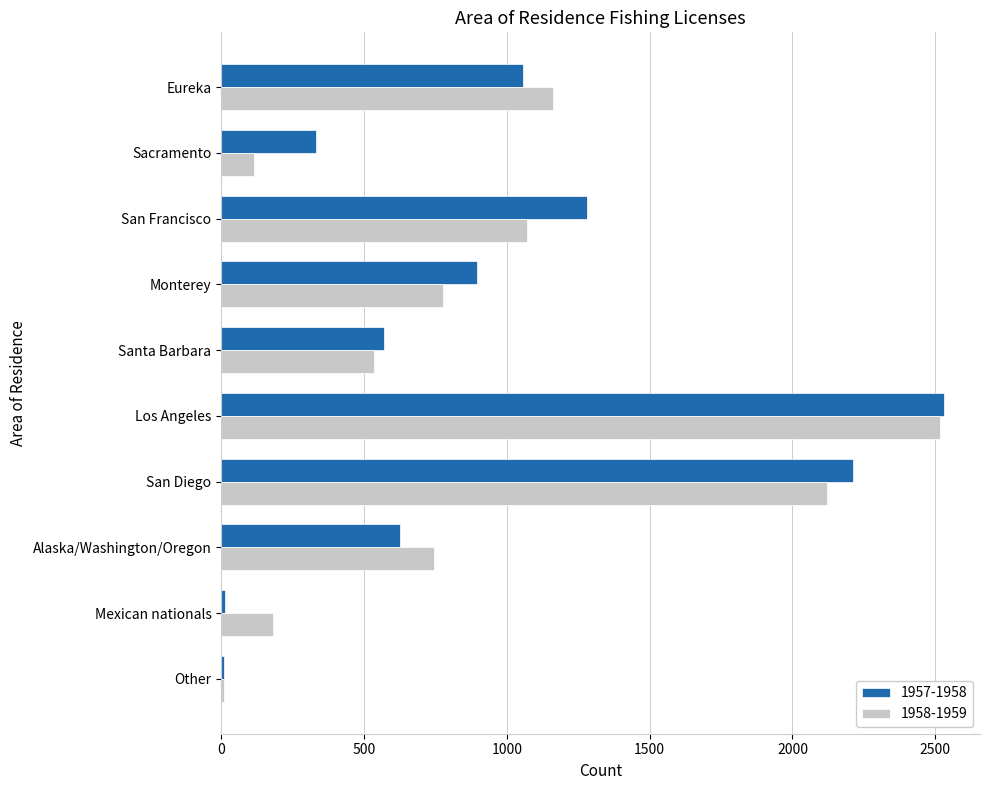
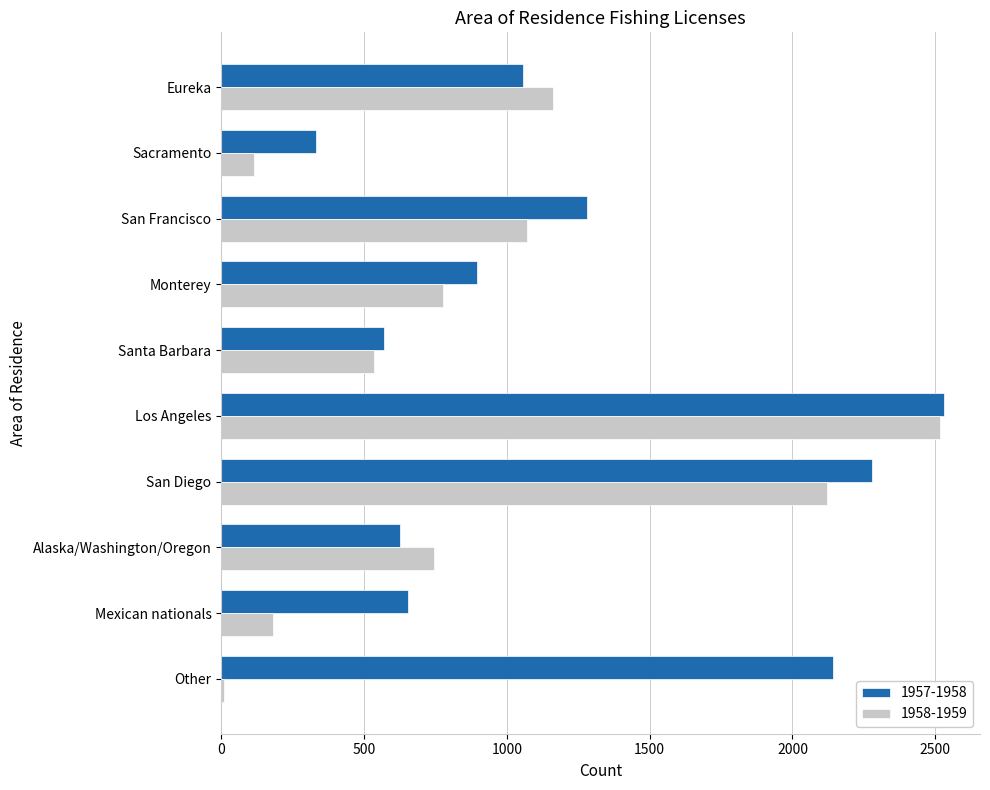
  {
    "1957-1958": {
      "Eureka": 1060,
      "Sacramento": 330,
      "San Francisco": 1280,
      "Monterey": 900,
      "Santa Barbara": 570,
      "Los Angeles": 2530,
-     "San Diego": 2210,
+     "San Diego": 2280,
      "Alaska/Washington/Oregon": 630,
-     "Mexican nationals": 20,
-     "Other": 10
+     "Mexican nationals": 650,
+     "Other": 2140
    },
    "1958-1959": {
      "Eureka": 1160,
      "Sacramento": 120,
      "San Francisco": 1070,
      "Monterey": 780,
      "Santa Barbara": 540,
      "Los Angeles": 2520,
      "San Diego": 2120,
      "Alaska/Washington/Oregon": 750,
      "Mexican nationals": 180,
      "Other": 10
    }
  }
